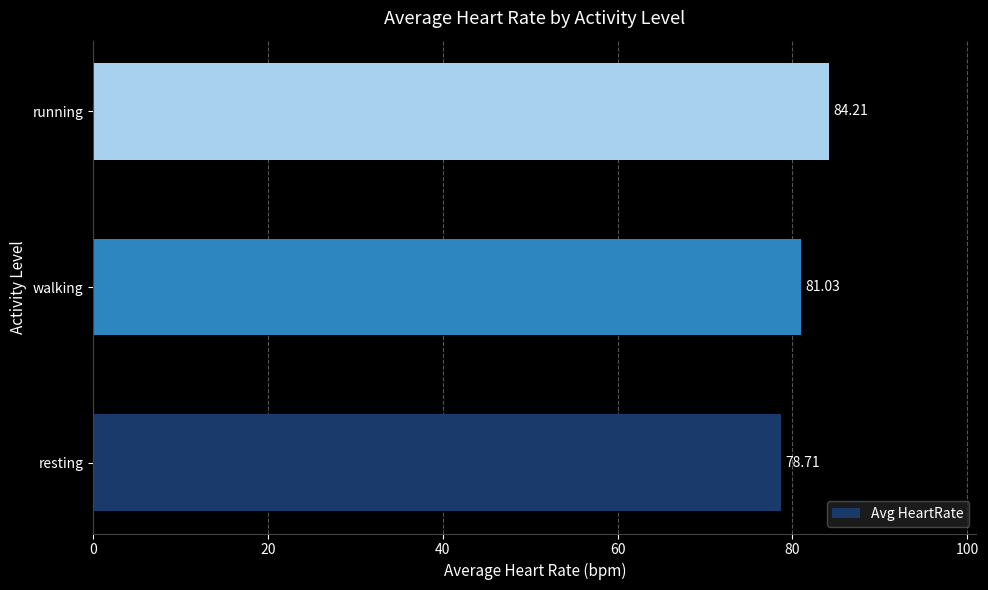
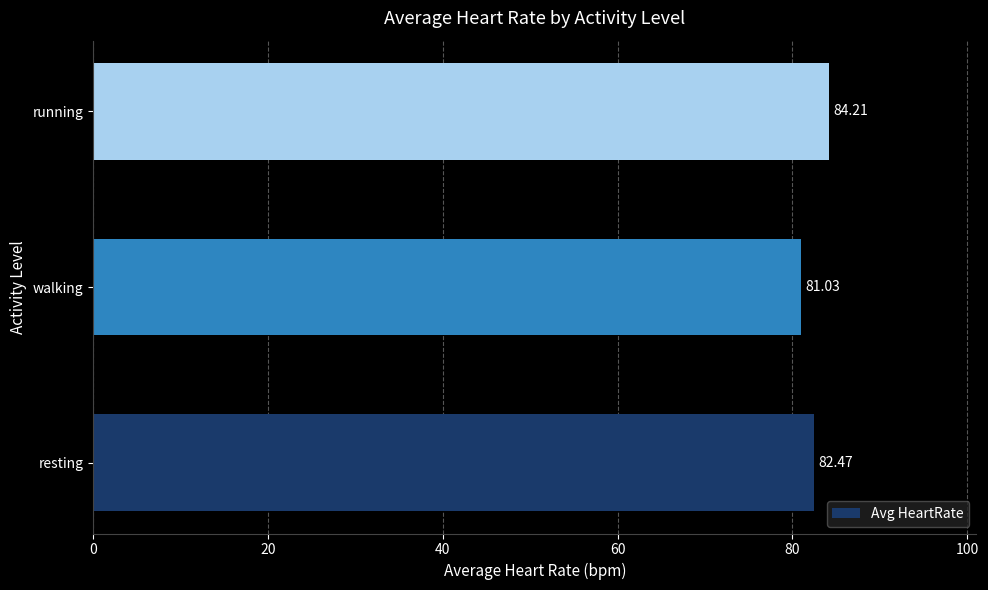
  {
    "running": 84.21,
    "walking": 81.03,
-   "resting": 78.71
+   "resting": 82.47
  }
